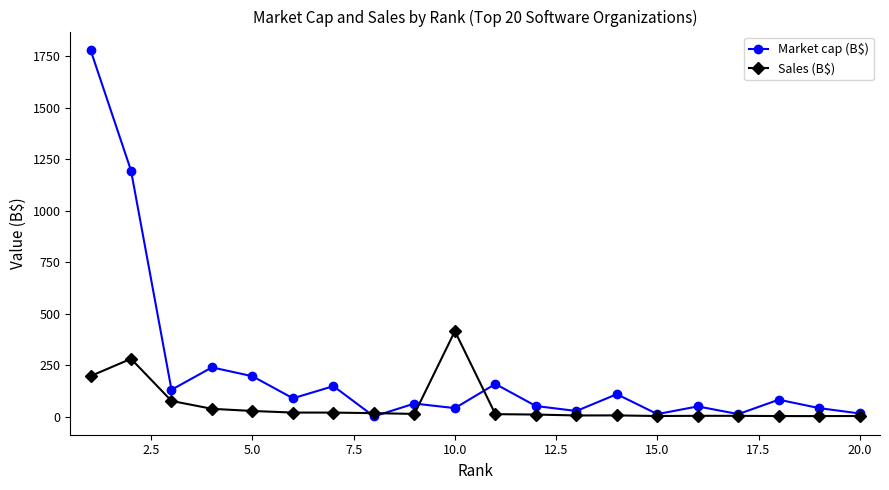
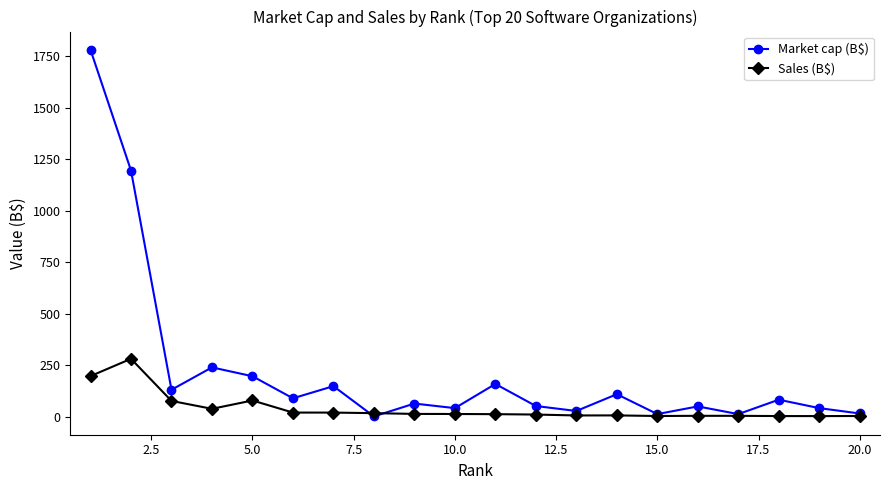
  {
    "Market cap (B$)": {
      "5.0": 200,
      "10.0": 40
    },
    "Sales (B$)": {
-     "5.0": 30,
-     "10.0": 420
+     "5.0": 80,
+     "10.0": 10
    }
  }
